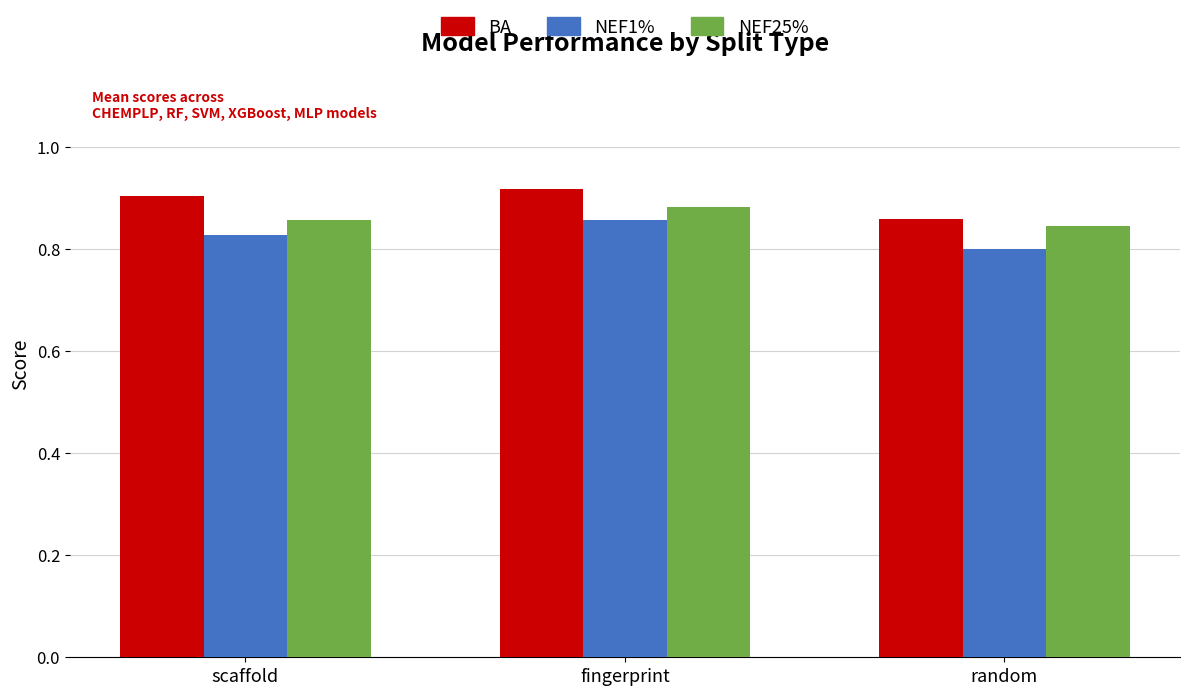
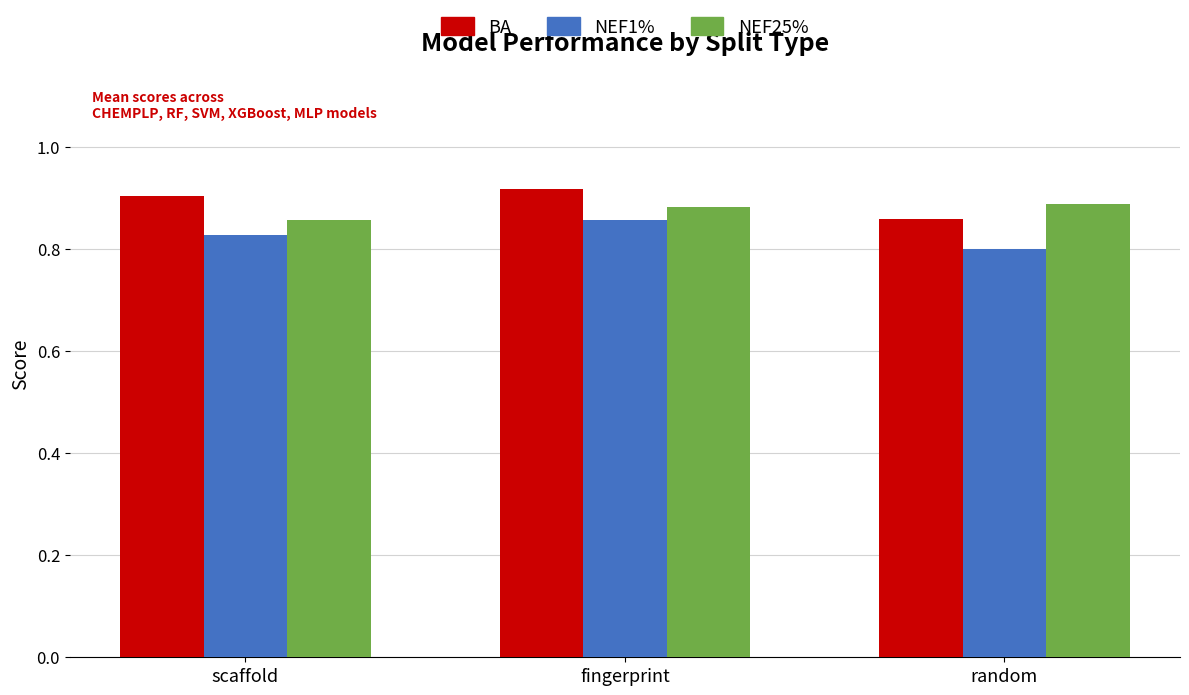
  {
    "BA": {
      "scaffold": 0.90,
      "fingerprint": 0.92,
      "random": 0.86
    },
    "NEF1%": {
      "scaffold": 0.83,
      "fingerprint": 0.86,
      "random": 0.80
    },
    "NEF25%": {
      "scaffold": 0.86,
      "fingerprint": 0.88,
-     "random": 0.85
+     "random": 0.89
    }
  }
